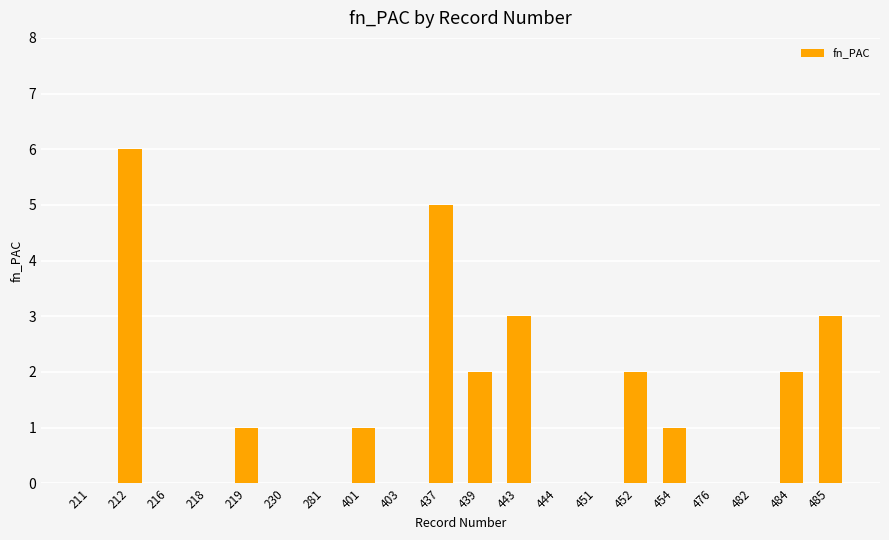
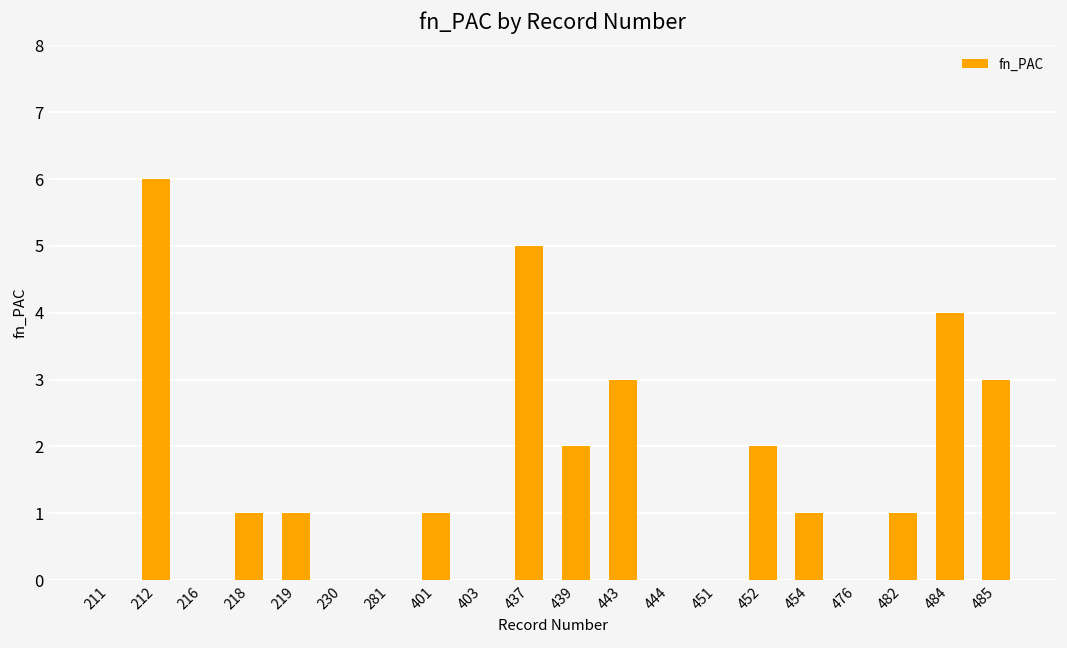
  {
    "211": 0,
    "212": 6,
    "216": 0,
-   "218": 0,
+   "218": 1,
    "219": 1,
    "230": 0,
    "281": 0,
    "401": 1,
    "403": 0,
    "437": 5,
    "439": 2,
    "443": 3,
    "444": 0,
    "451": 0,
    "452": 2,
    "454": 1,
    "476": 0,
-   "482": 0,
-   "484": 2,
+   "482": 1,
+   "484": 4,
    "485": 3
  }
